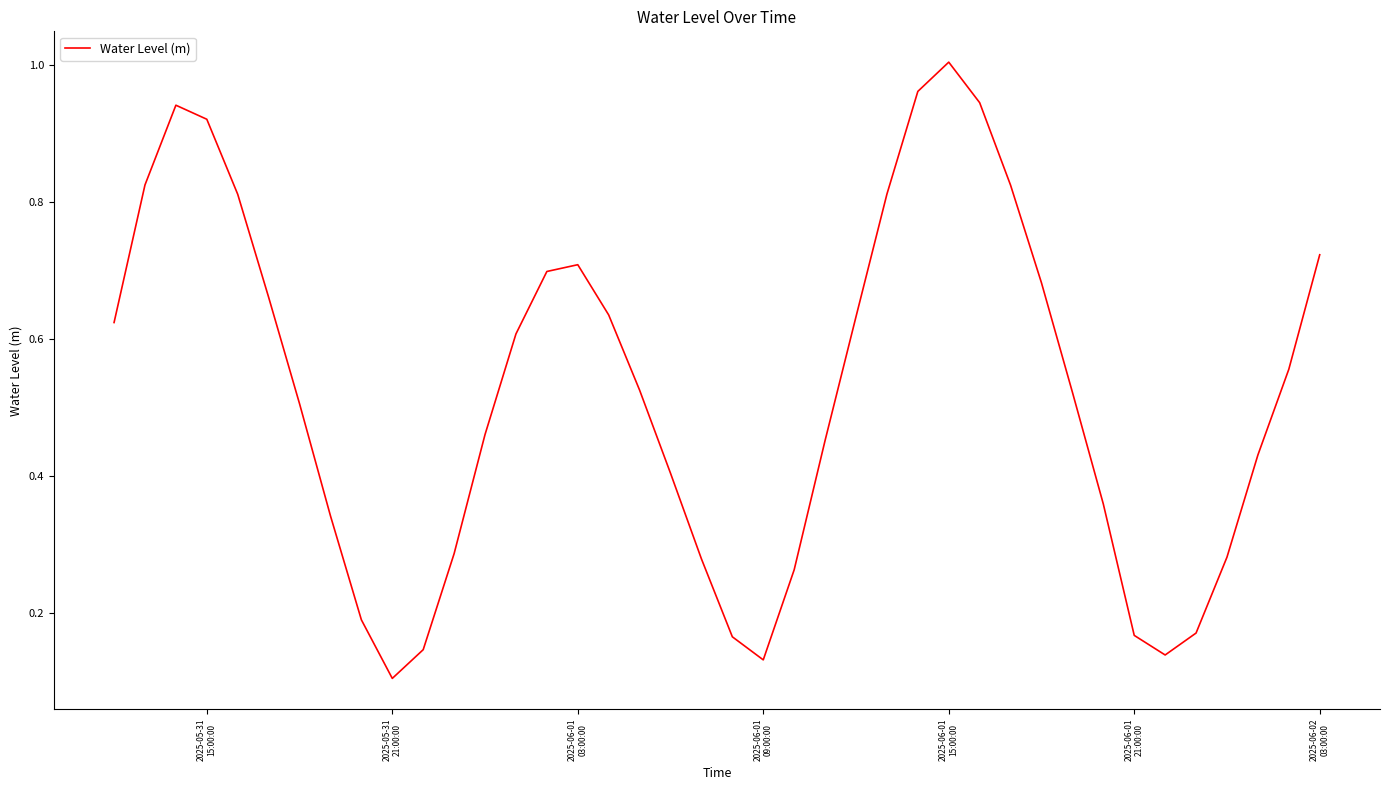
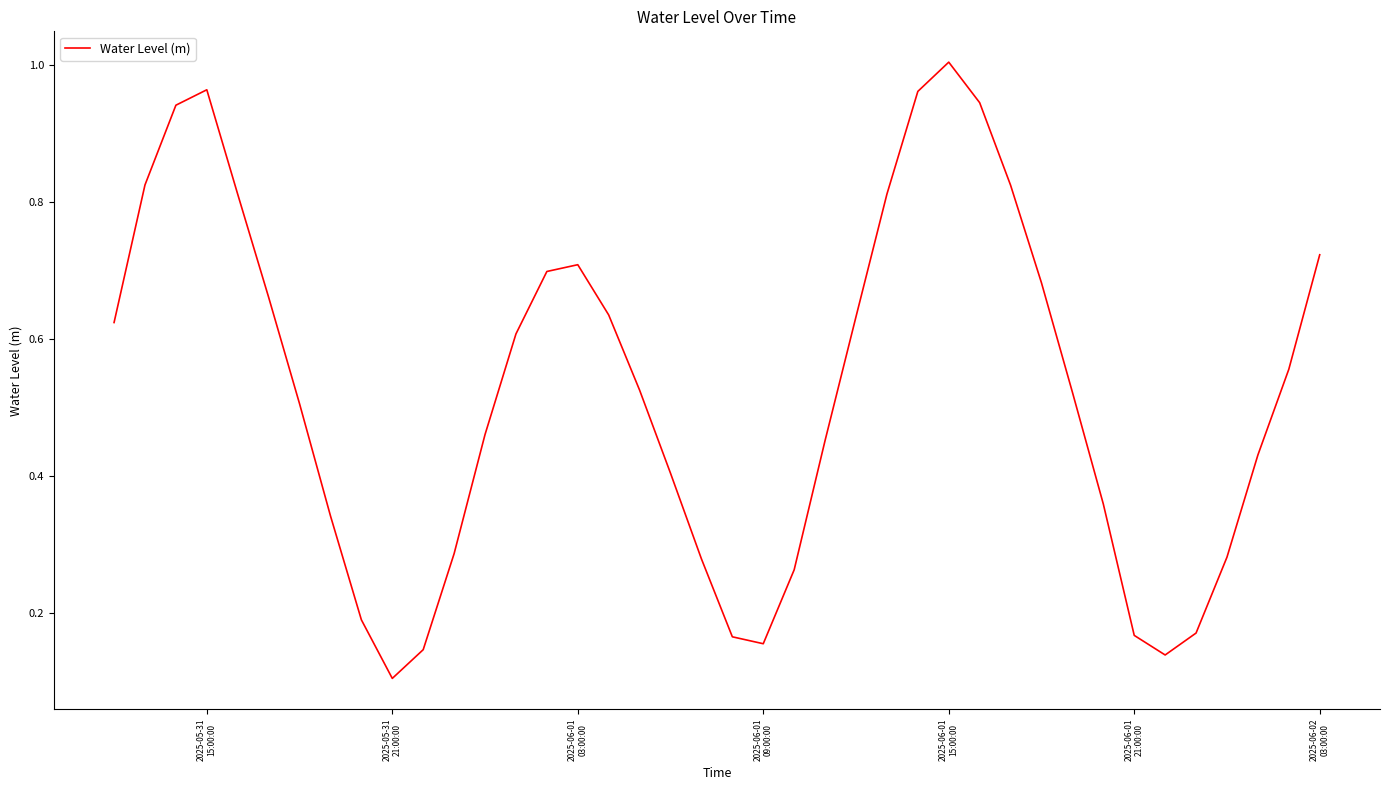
  {
-   "2025-05-31 15:00:00": 0.92,
+   "2025-05-31 15:00:00": 0.96,
    "2025-05-31 21:00:00": 0.11,
    "2025-06-01 03:00:00": 0.71,
-   "2025-06-01 09:00:00": 0.13,
+   "2025-06-01 09:00:00": 0.16,
    "2025-06-01 15:00:00": 1.00,
    "2025-06-01 21:00:00": 0.17,
    "2025-06-02 03:00:00": 0.72
  }
